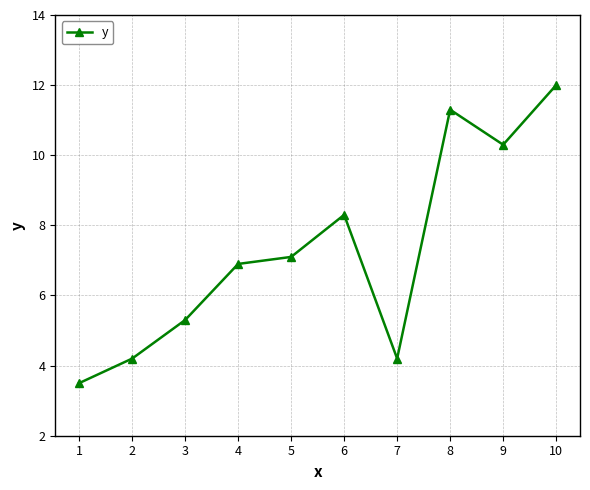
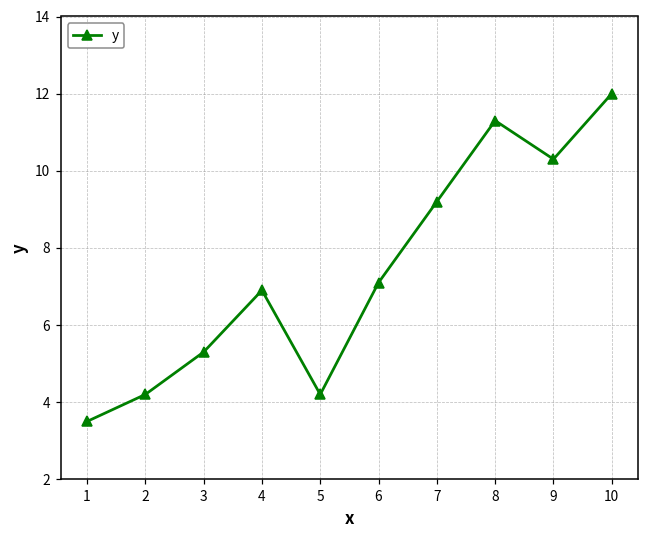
  {
    "1": 3.5,
    "2": 4.2,
    "3": 5.3,
    "4": 6.9,
-   "5": 7.1,
-   "6": 8.3,
-   "7": 4.2,
+   "5": 4.2,
+   "6": 7.1,
+   "7": 9.2,
    "8": 11.3,
    "9": 10.3,
    "10": 12.0
  }
